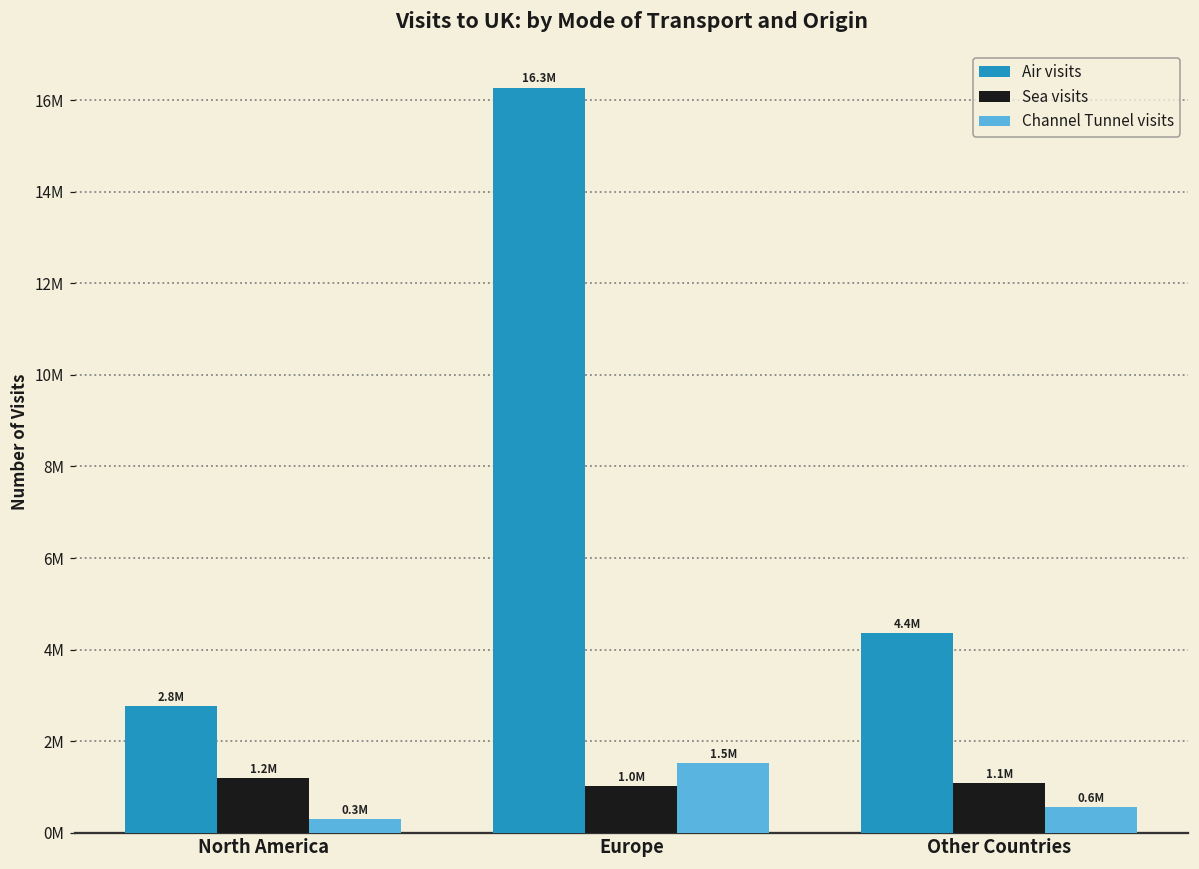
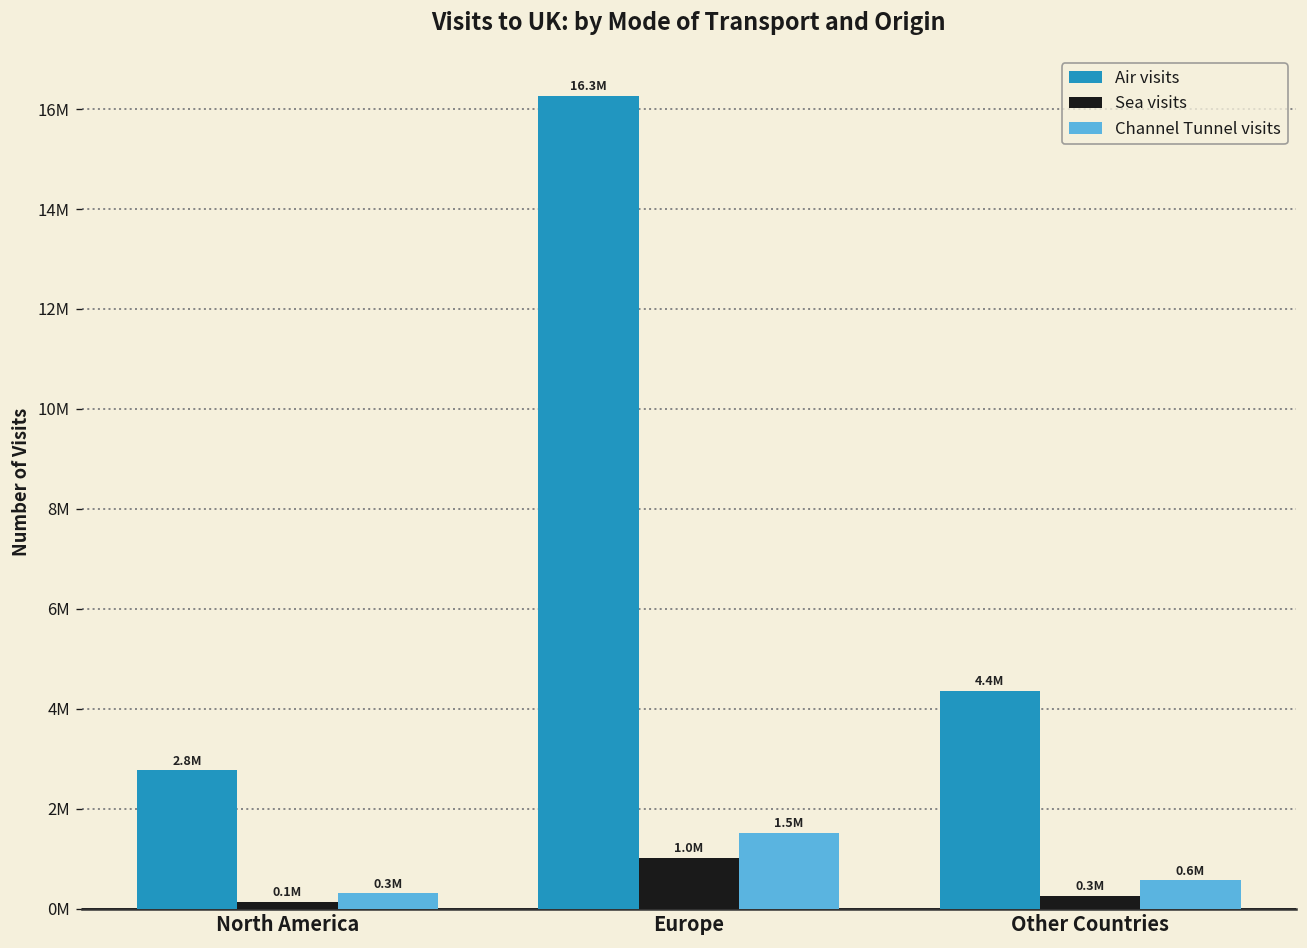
  {
    "Air visits": {
      "North America": "2.8M",
      "Europe": "16.3M",
      "Other Countries": "4.4M"
    },
    "Sea visits": {
-     "North America": "1.2M",
+     "North America": "0.1M",
      "Europe": "1.0M",
-     "Other Countries": "1.1M"
+     "Other Countries": "0.3M"
    },
    "Channel Tunnel visits": {
      "North America": "0.3M",
      "Europe": "1.5M",
      "Other Countries": "0.6M"
    }
  }
